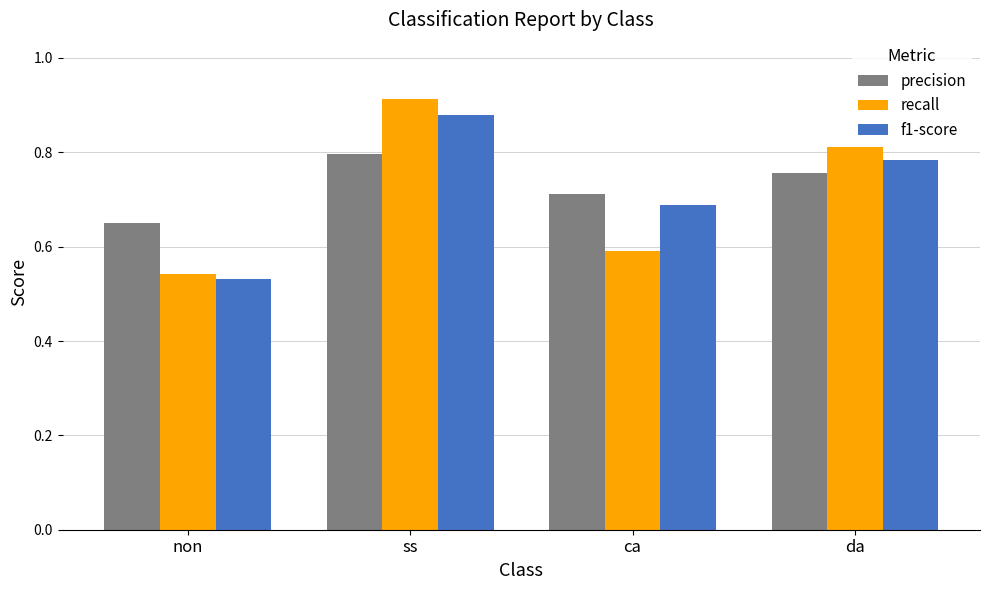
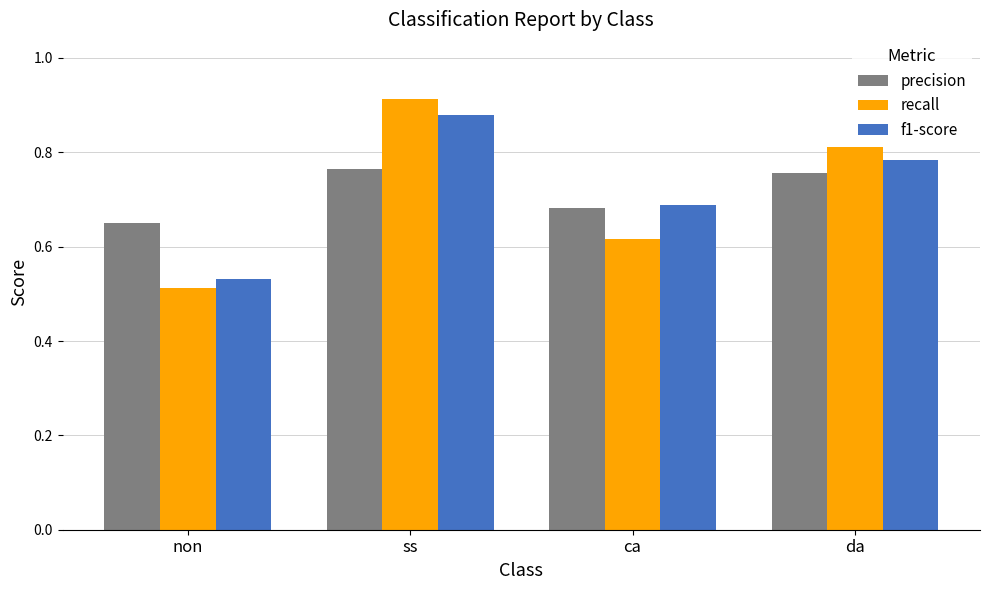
  {
    "precision": {
      "non": 0.65,
-     "ss": 0.80,
-     "ca": 0.71,
+     "ss": 0.76,
+     "ca": 0.68,
      "da": 0.76
    },
    "recall": {
-     "non": 0.54,
+     "non": 0.51,
      "ss": 0.91,
-     "ca": 0.59,
+     "ca": 0.62,
      "da": 0.81
    },
    "f1-score": {
      "non": 0.53,
      "ss": 0.88,
      "ca": 0.69,
      "da": 0.78
    }
  }
